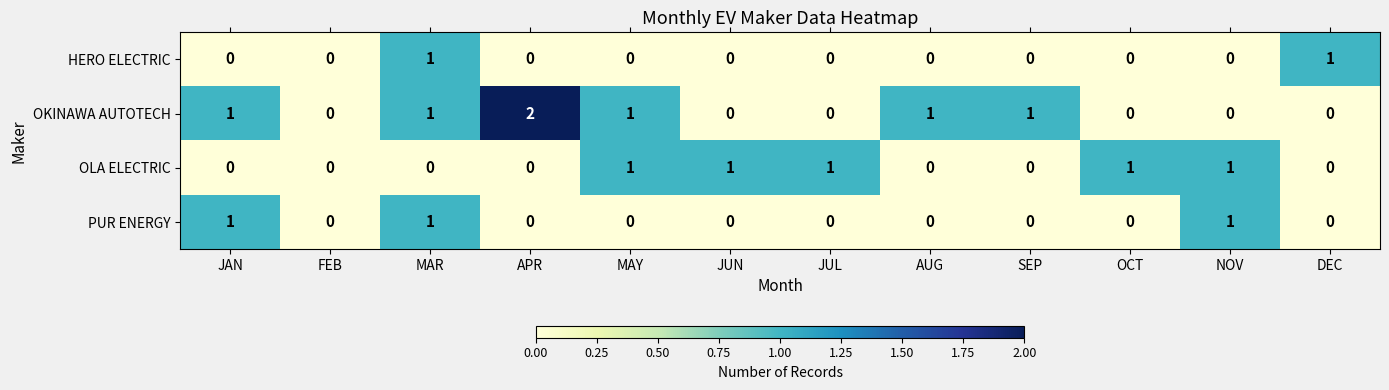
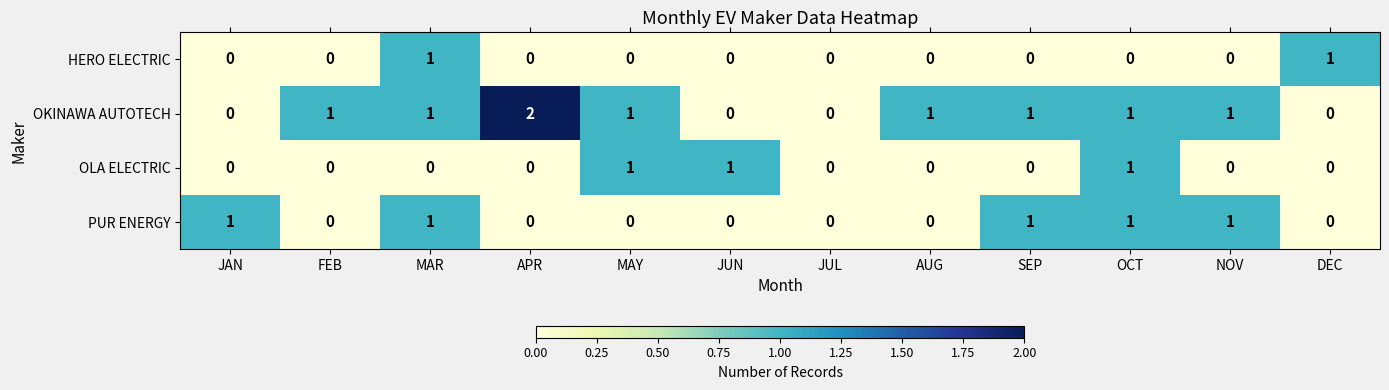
  {
    "HERO ELECTRIC": {
      "JAN": 0,
      "FEB": 0,
      "MAR": 1,
      "APR": 0,
      "MAY": 0,
      "JUN": 0,
      "JUL": 0,
      "AUG": 0,
      "SEP": 0,
      "OCT": 0,
      "NOV": 0,
      "DEC": 1
    },
    "OKINAWA AUTOTECH": {
-     "JAN": 1,
-     "FEB": 0,
+     "JAN": 0,
+     "FEB": 1,
      "MAR": 1,
      "APR": 2,
      "MAY": 1,
      "JUN": 0,
      "JUL": 0,
      "AUG": 1,
      "SEP": 1,
-     "OCT": 0,
-     "NOV": 0,
+     "OCT": 1,
+     "NOV": 1,
      "DEC": 0
    },
    "OLA ELECTRIC": {
      "JAN": 0,
      "FEB": 0,
      "MAR": 0,
      "APR": 0,
      "MAY": 1,
      "JUN": 1,
-     "JUL": 1,
+     "JUL": 0,
      "AUG": 0,
      "SEP": 0,
      "OCT": 1,
-     "NOV": 1,
+     "NOV": 0,
      "DEC": 0
    },
    "PUR ENERGY": {
      "JAN": 1,
      "FEB": 0,
      "MAR": 1,
      "APR": 0,
      "MAY": 0,
      "JUN": 0,
      "JUL": 0,
      "AUG": 0,
-     "SEP": 0,
-     "OCT": 0,
+     "SEP": 1,
+     "OCT": 1,
      "NOV": 1,
      "DEC": 0
    }
  }
